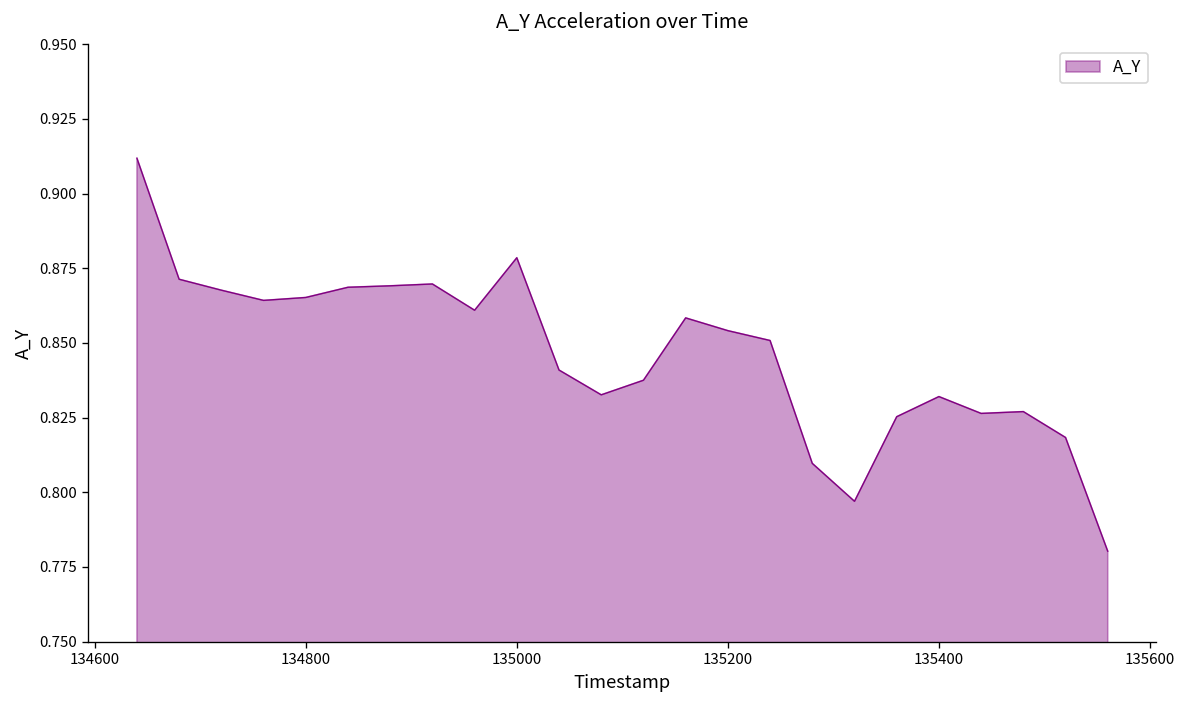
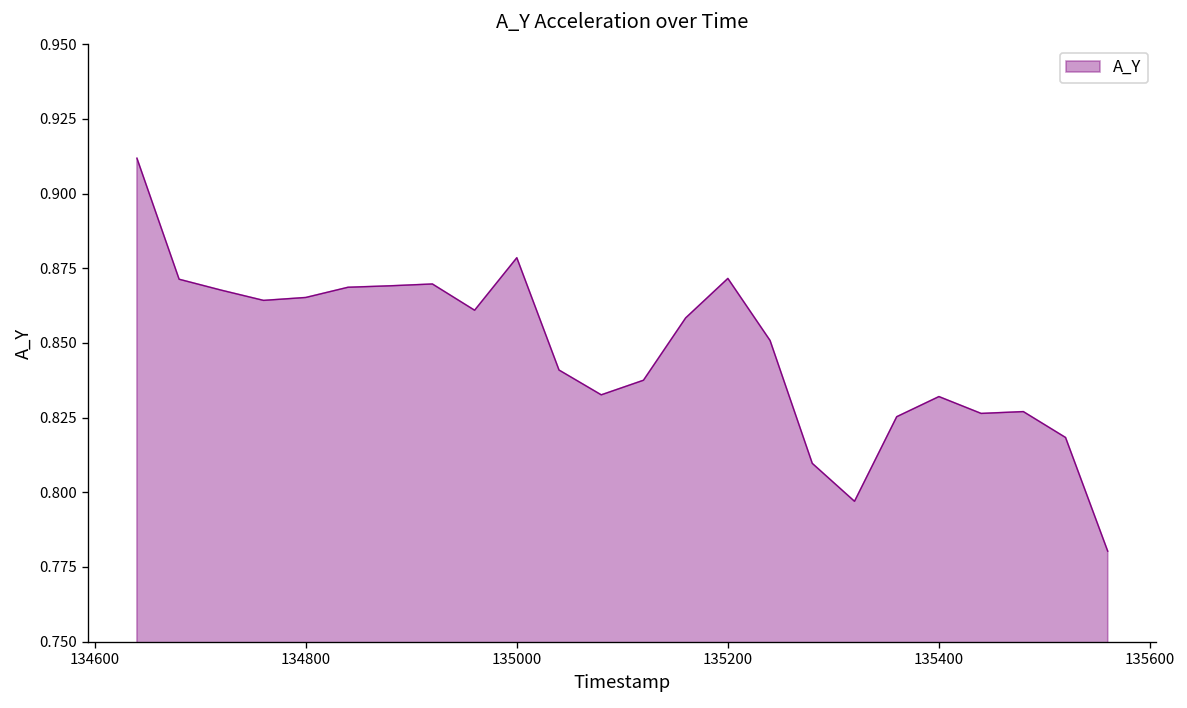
  {
    "134800": 0.865,
    "135000": 0.879,
-   "135200": 0.854,
+   "135200": 0.872,
    "135400": 0.832
  }
